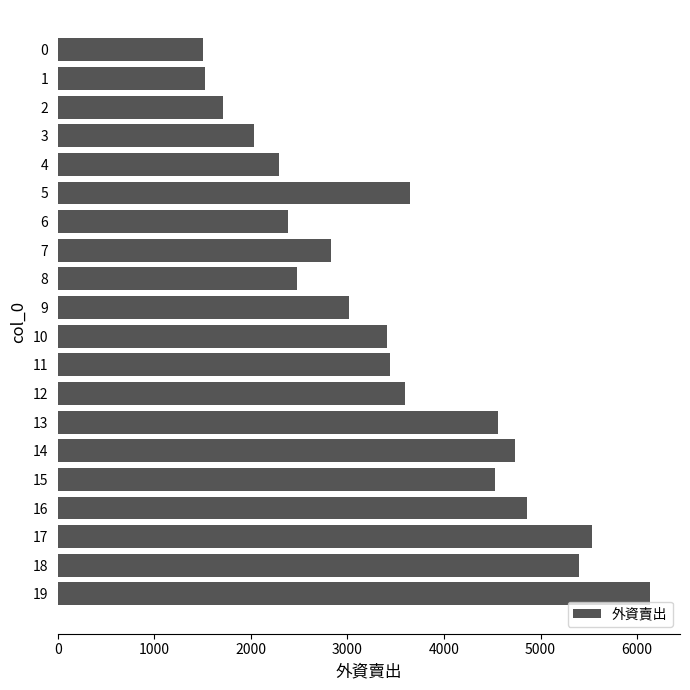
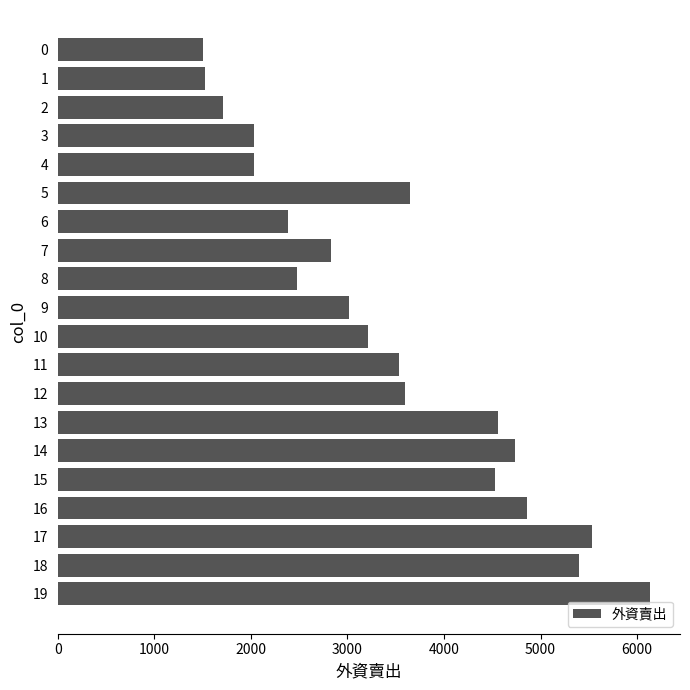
  {
    "0": 1500,
    "1": 1500,
    "2": 1700,
    "3": 2000,
-   "4": 2300,
+   "4": 2000,
    "5": 3700,
    "6": 2400,
    "7": 2800,
    "8": 2500,
    "9": 3000,
-   "10": 3400,
-   "11": 3400,
+   "10": 3200,
+   "11": 3500,
    "12": 3600,
    "13": 4600,
    "14": 4700,
    "15": 4500,
    "16": 4900,
    "17": 5500,
    "18": 5400,
    "19": 6100
  }
